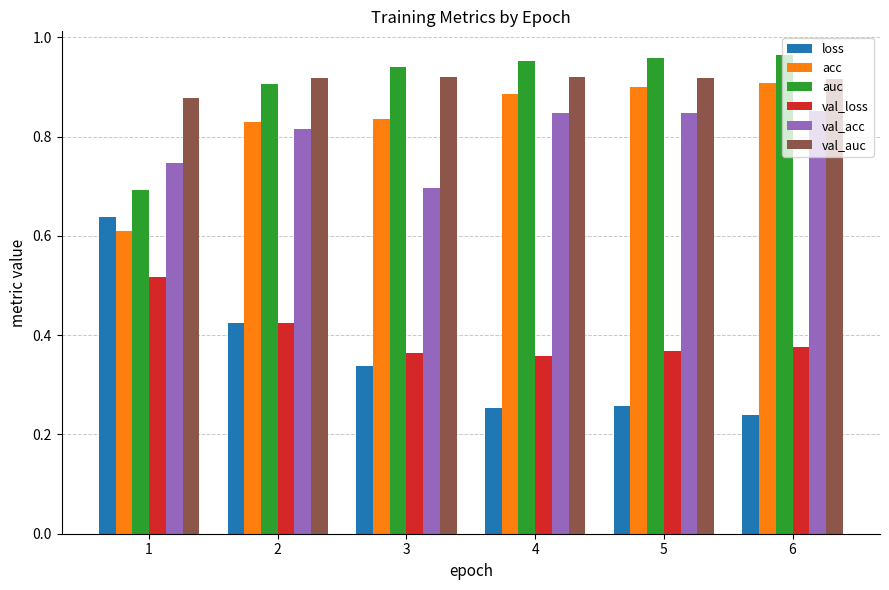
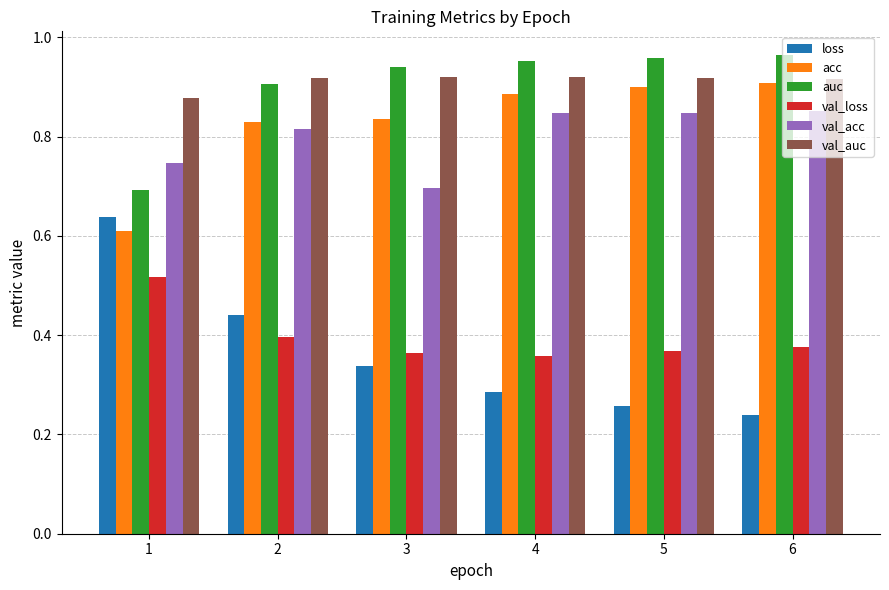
  {
    "loss": {
      "1": 0.64,
-     "2": 0.42,
+     "2": 0.44,
      "3": 0.34,
-     "4": 0.25,
+     "4": 0.28,
      "5": 0.26,
      "6": 0.24
    },
    "acc": {
      "1": 0.61,
      "2": 0.83,
      "3": 0.84,
      "4": 0.89,
      "5": 0.90,
      "6": 0.91
    },
    "auc": {
      "1": 0.69,
      "2": 0.91,
      "3": 0.94,
      "4": 0.95,
      "5": 0.96
    },
    "val_loss": {
      "1": 0.52,
-     "2": 0.42,
+     "2": 0.40,
      "3": 0.36,
      "4": 0.36,
      "5": 0.37,
      "6": 0.38
    },
    "val_acc": {
      "1": 0.75,
      "2": 0.82,
      "3": 0.70,
      "4": 0.85,
      "5": 0.85
    },
    "val_auc": {
      "1": 0.88,
      "2": 0.92,
      "3": 0.92,
      "4": 0.92,
      "5": 0.92
    }
  }
